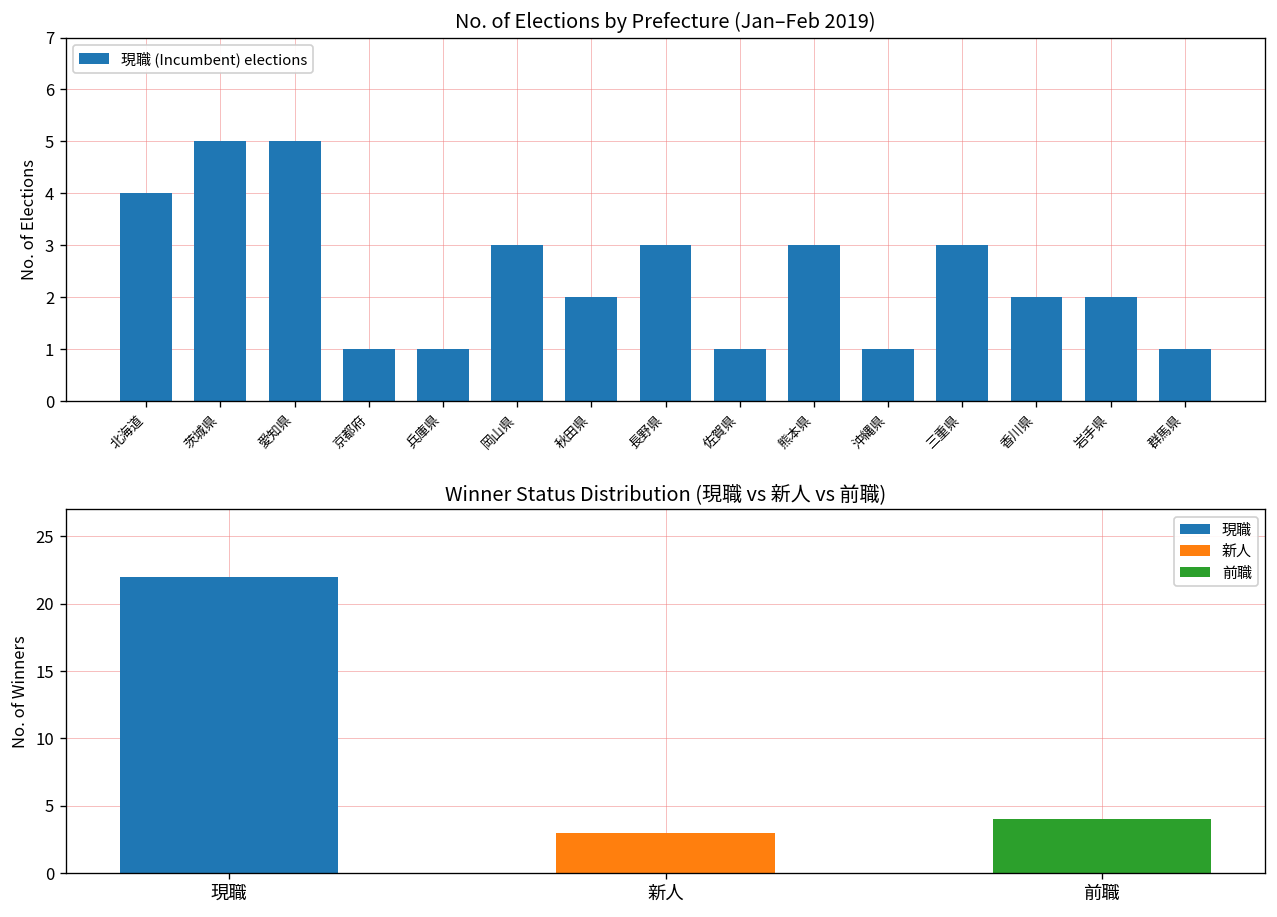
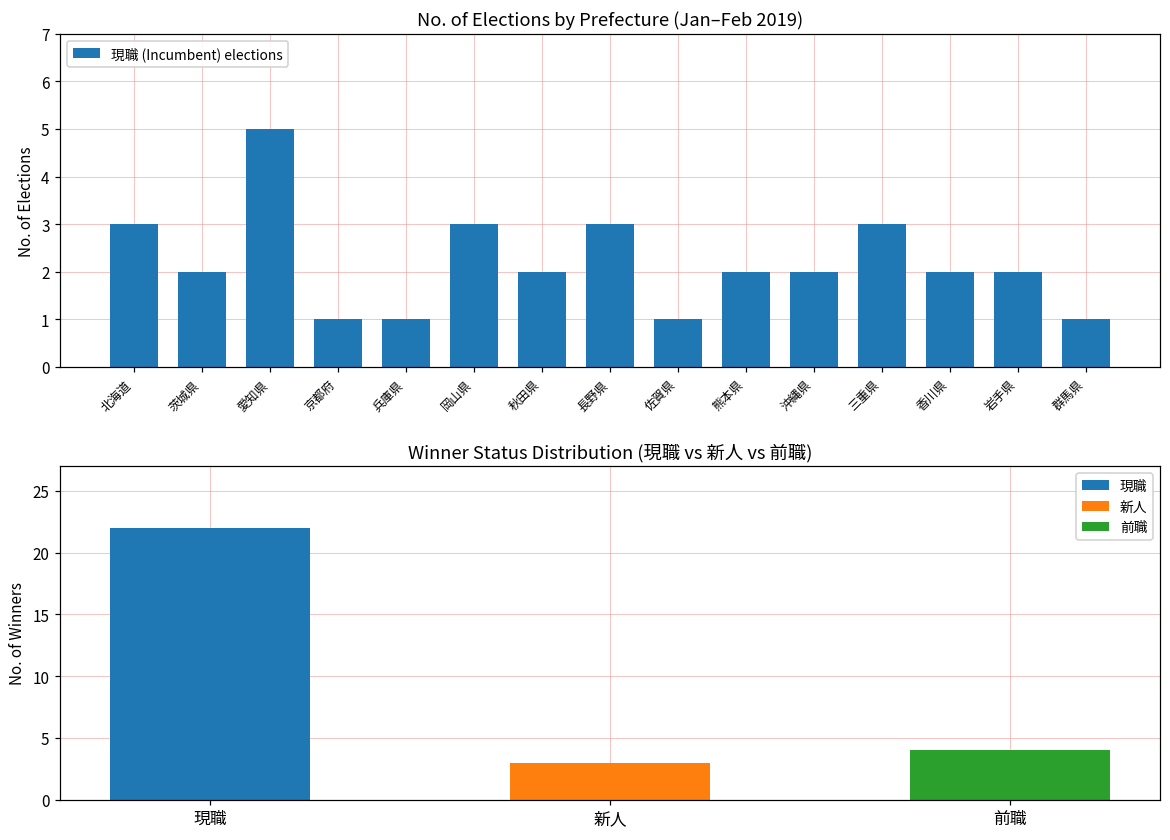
  {
    "No. of Elections by Prefecture (Jan–Feb 2019)": {
-     "北海道": 4,
-     "茨城県": 5,
+     "北海道": 3,
+     "茨城県": 2,
      "愛知県": 5,
      "京都府": 1,
      "兵庫県": 1,
      "岡山県": 3,
      "秋田県": 2,
      "長野県": 3,
      "佐賀県": 1,
-     "熊本県": 3,
-     "沖縄県": 1,
+     "熊本県": 2,
+     "沖縄県": 2,
      "三重県": 3,
      "香川県": 2,
      "岩手県": 2,
      "群馬県": 1
    },
    "Winner Status Distribution (現職 vs 新人 vs 前職)": {
      "現職": 22.0,
      "新人": 3.0,
      "前職": 4.0
    }
  }
